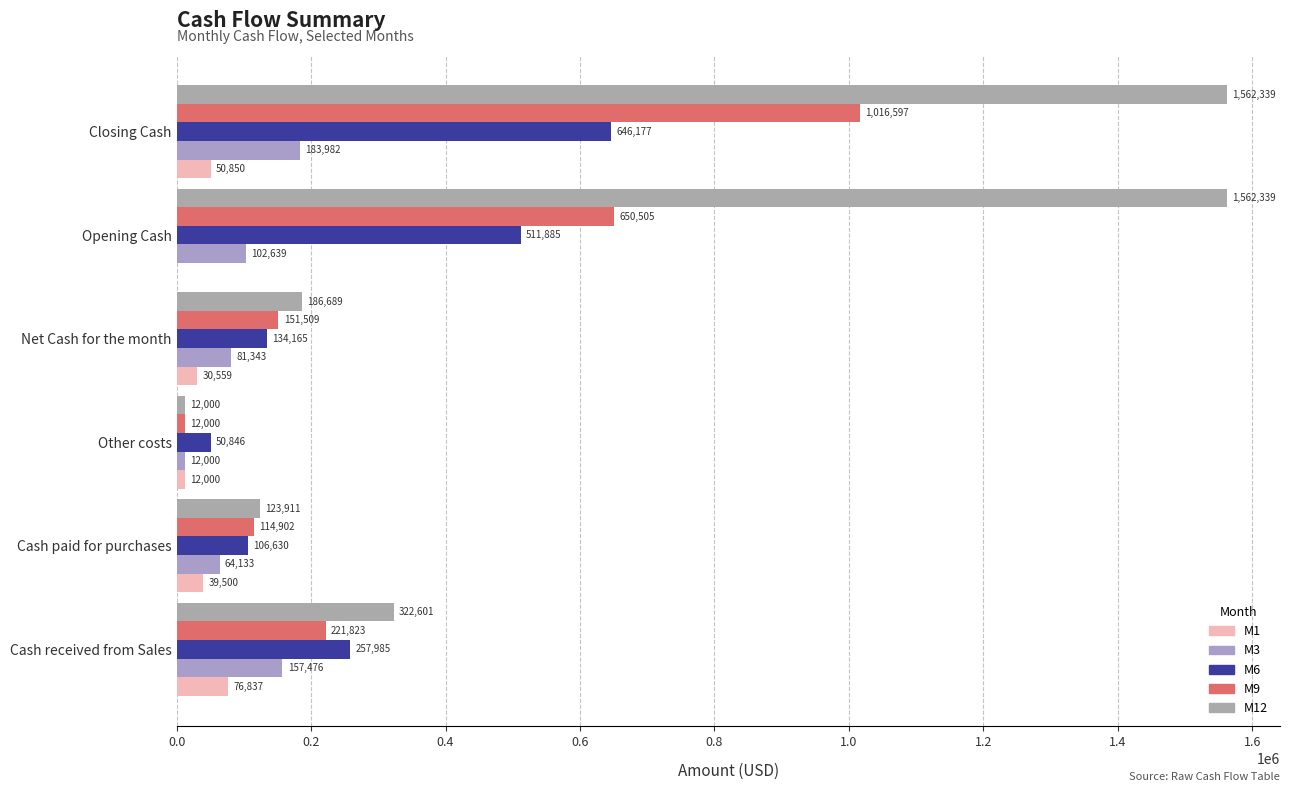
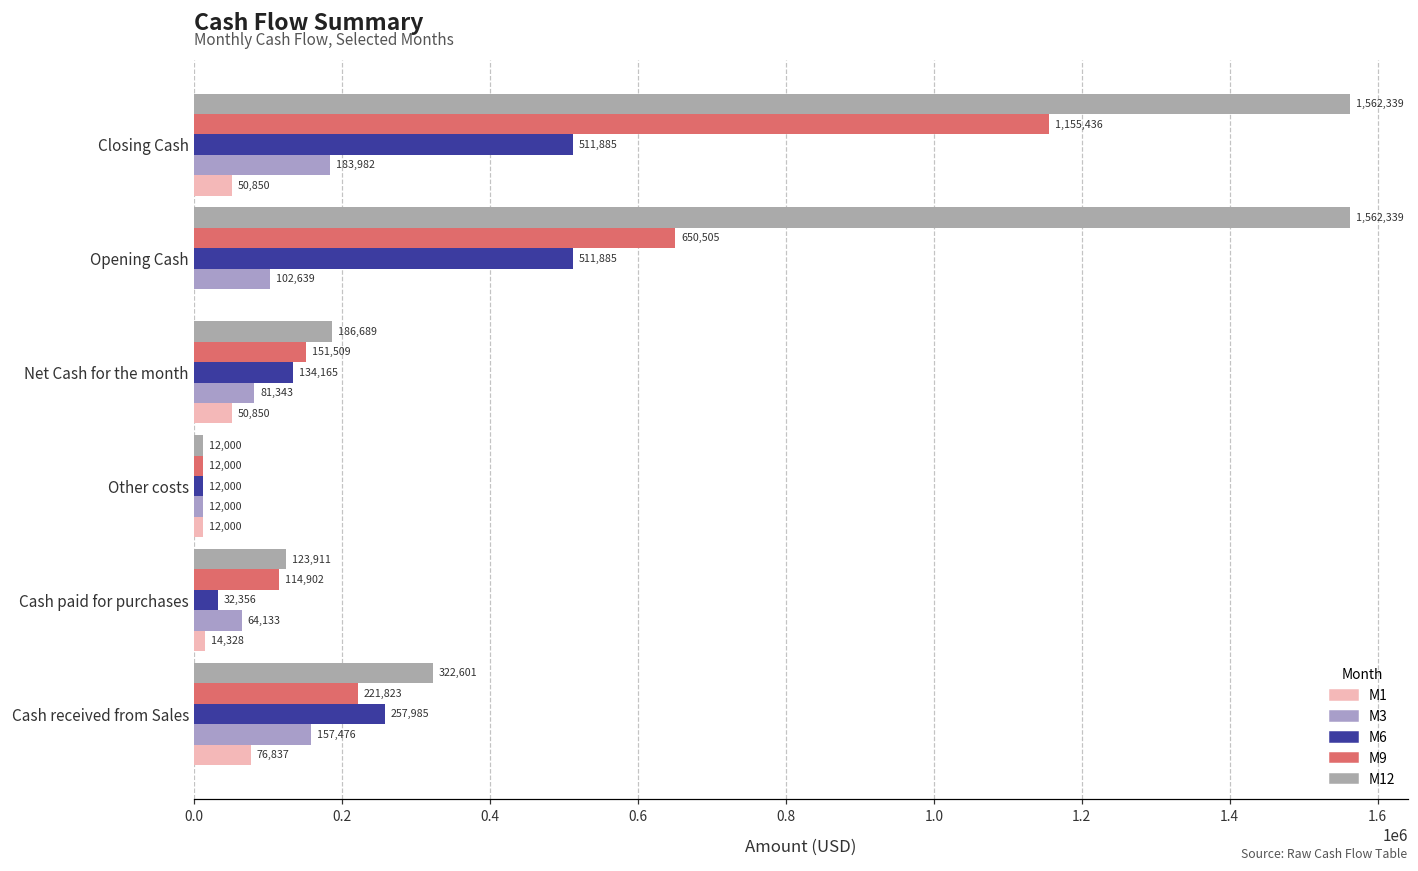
  {
    "M1": {
      "Closing Cash": "50,850",
-     "Net Cash for the month": "30,559",
+     "Net Cash for the month": "50,850",
      "Other costs": "12,000",
-     "Cash paid for purchases": "39,500",
+     "Cash paid for purchases": "14,328",
      "Cash received from Sales": "76,837"
    },
    "M6": {
-     "Closing Cash": "646,177",
+     "Closing Cash": "511,885",
      "Opening Cash": "511,885",
      "Net Cash for the month": "134,165",
-     "Other costs": "50,846",
-     "Cash paid for purchases": "106,630",
+     "Other costs": "12,000",
+     "Cash paid for purchases": "32,356",
      "Cash received from Sales": "257,985"
    },
    "M9": {
-     "Closing Cash": "1,016,597",
+     "Closing Cash": "1,155,436",
      "Opening Cash": "650,505",
      "Net Cash for the month": "151,509",
      "Other costs": "12,000",
      "Cash paid for purchases": "114,902",
      "Cash received from Sales": "221,823"
    }
  }
